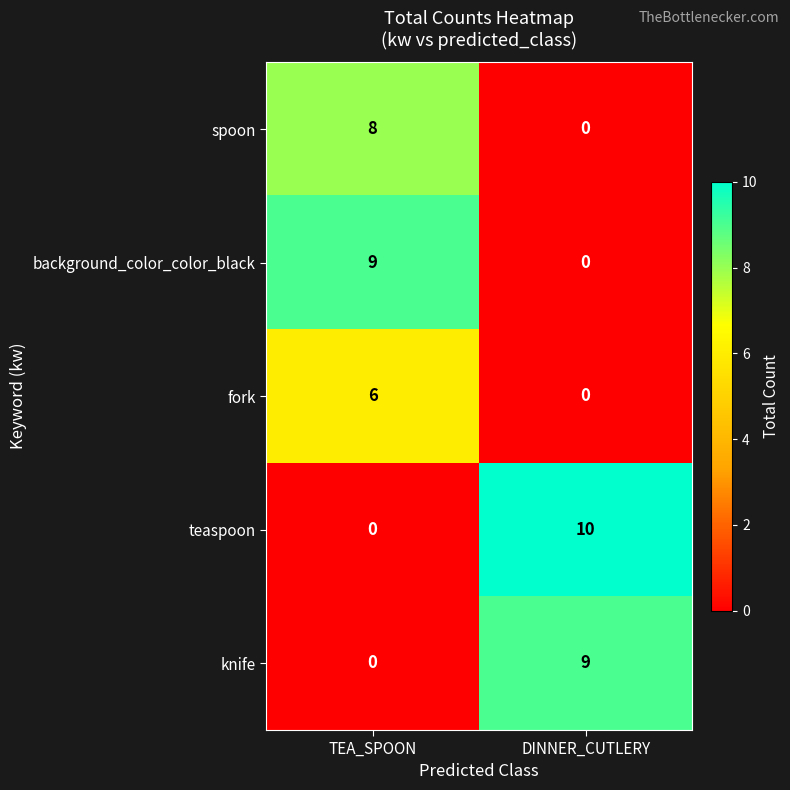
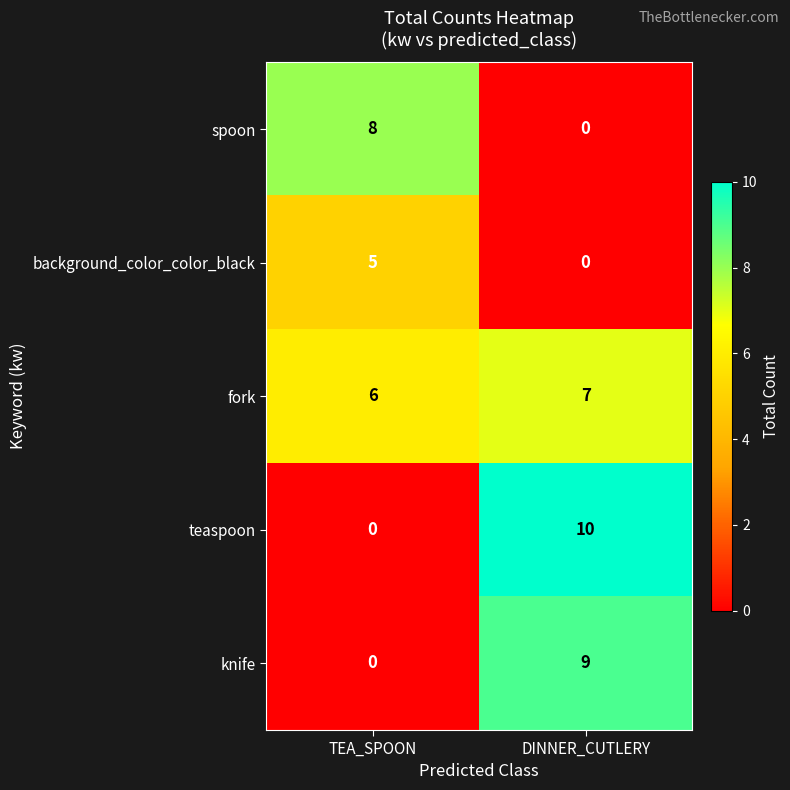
  {
    "spoon": {
      "TEA_SPOON": 8,
      "DINNER_CUTLERY": 0
    },
    "background_color_color_black": {
-     "TEA_SPOON": 9,
+     "TEA_SPOON": 5,
      "DINNER_CUTLERY": 0
    },
    "fork": {
      "TEA_SPOON": 6,
-     "DINNER_CUTLERY": 0
+     "DINNER_CUTLERY": 7
    },
    "teaspoon": {
      "TEA_SPOON": 0,
      "DINNER_CUTLERY": 10
    },
    "knife": {
      "TEA_SPOON": 0,
      "DINNER_CUTLERY": 9
    }
  }
